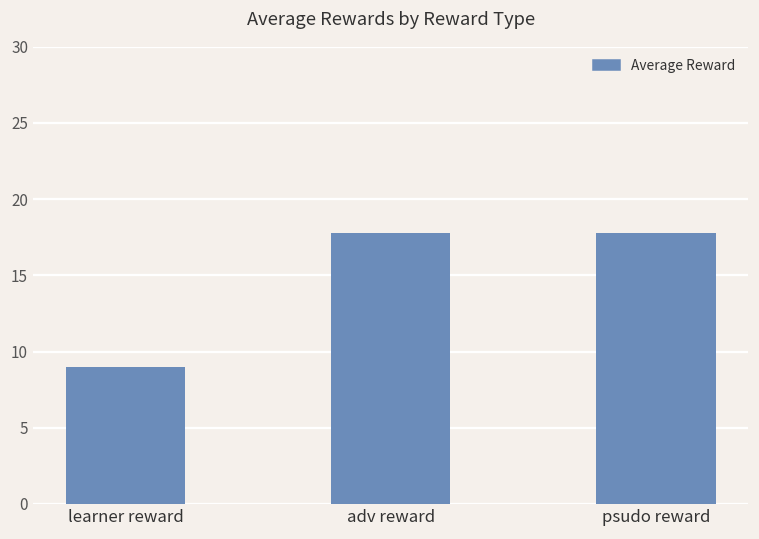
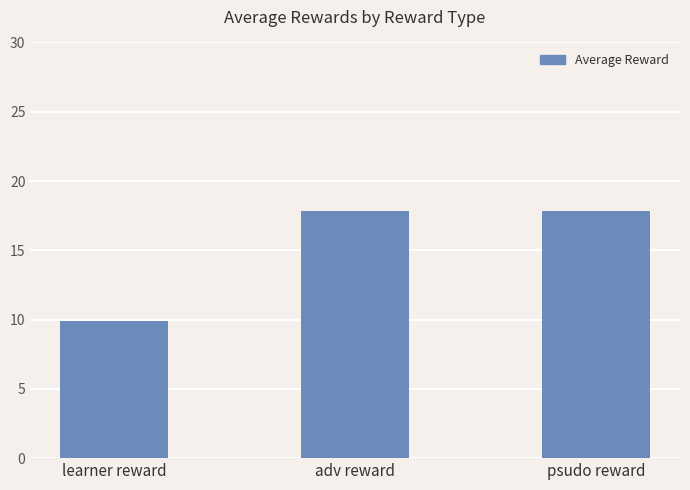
  {
-   "learner reward": 9.0,
+   "learner reward": 9.9,
    "adv reward": 17.8,
    "psudo reward": 17.8
  }
